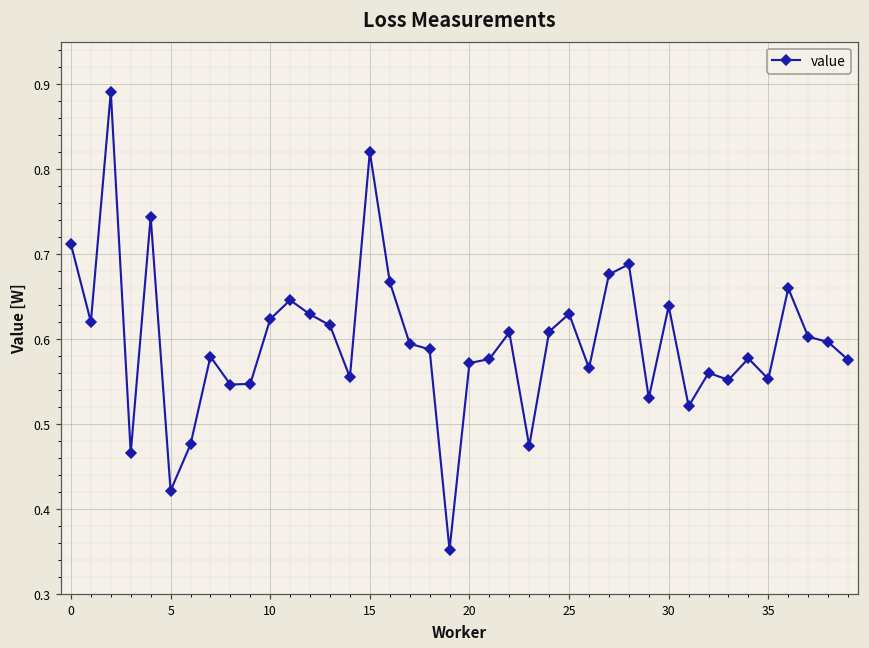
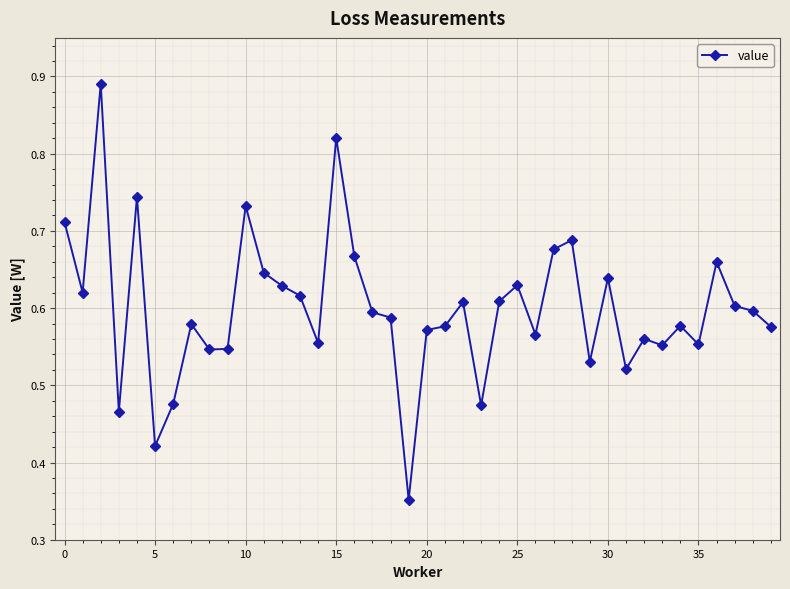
  {
    "0": 0.71,
    "5": 0.42,
-   "10": 0.62,
+   "10": 0.73,
    "15": 0.82,
    "20": 0.57,
    "25": 0.63,
    "30": 0.64,
    "35": 0.55
  }
